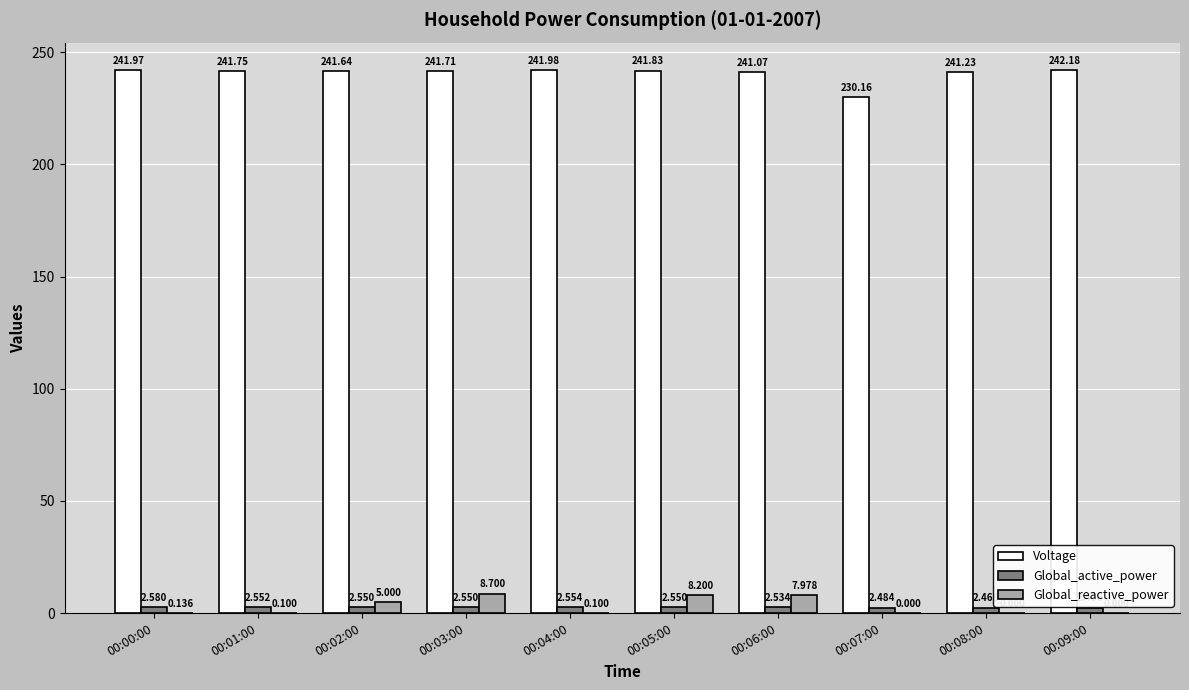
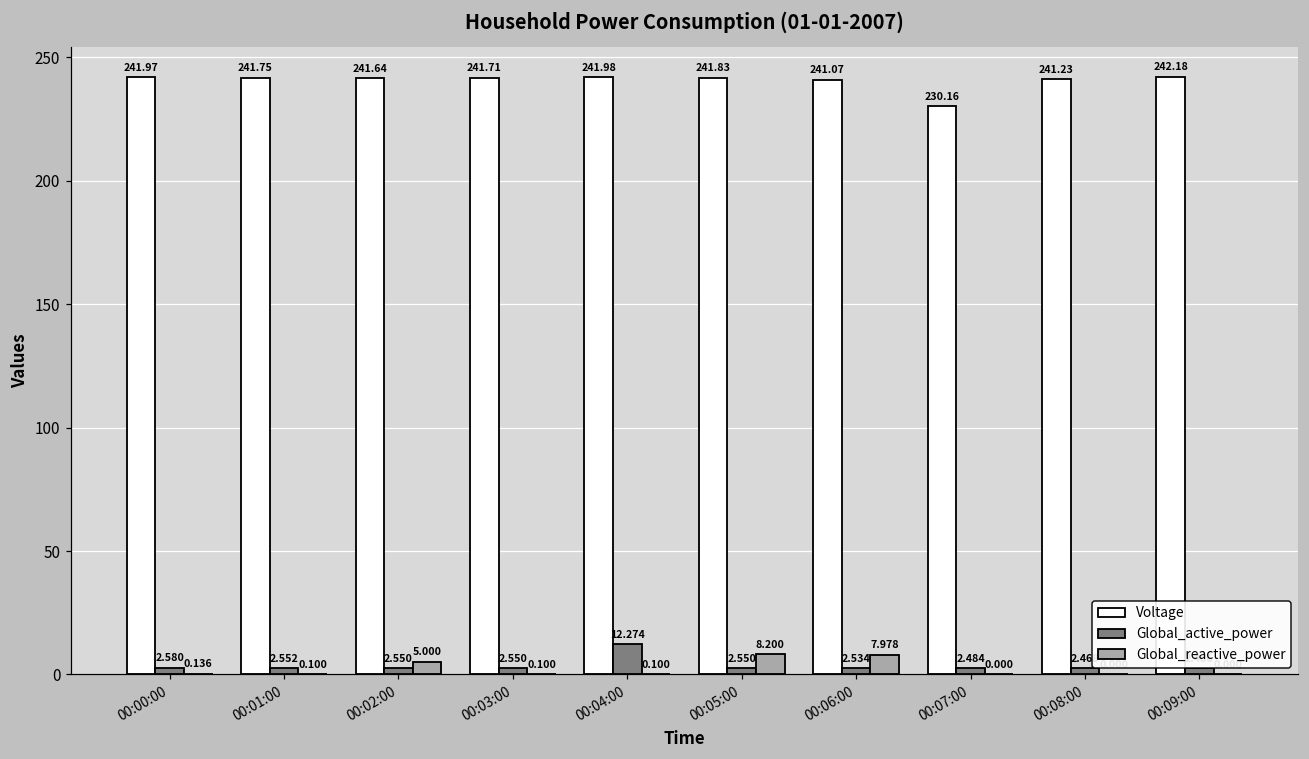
  {
    "Voltage": {
      "00:00:00": 241.97,
      "00:01:00": 241.75,
      "00:02:00": 241.64,
      "00:03:00": 241.71,
      "00:04:00": 241.98,
      "00:05:00": 241.83,
      "00:06:00": 241.07,
      "00:07:00": 230.16,
      "00:08:00": 241.23,
      "00:09:00": 242.18
    },
    "Global_active_power": {
      "00:00:00": 2.580,
      "00:01:00": 2.552,
      "00:02:00": 2.550,
      "00:03:00": 2.550,
-     "00:04:00": 2.554,
+     "00:04:00": 12.274,
      "00:05:00": 2.550,
      "00:06:00": 2.534,
      "00:07:00": 2.484
    },
    "Global_reactive_power": {
      "00:00:00": 0.136,
      "00:01:00": 0.100,
      "00:02:00": 5.000,
-     "00:03:00": 8.700,
+     "00:03:00": 0.100,
      "00:04:00": 0.100,
      "00:05:00": 8.200,
      "00:06:00": 7.978,
      "00:07:00": 0.000
    }
  }
